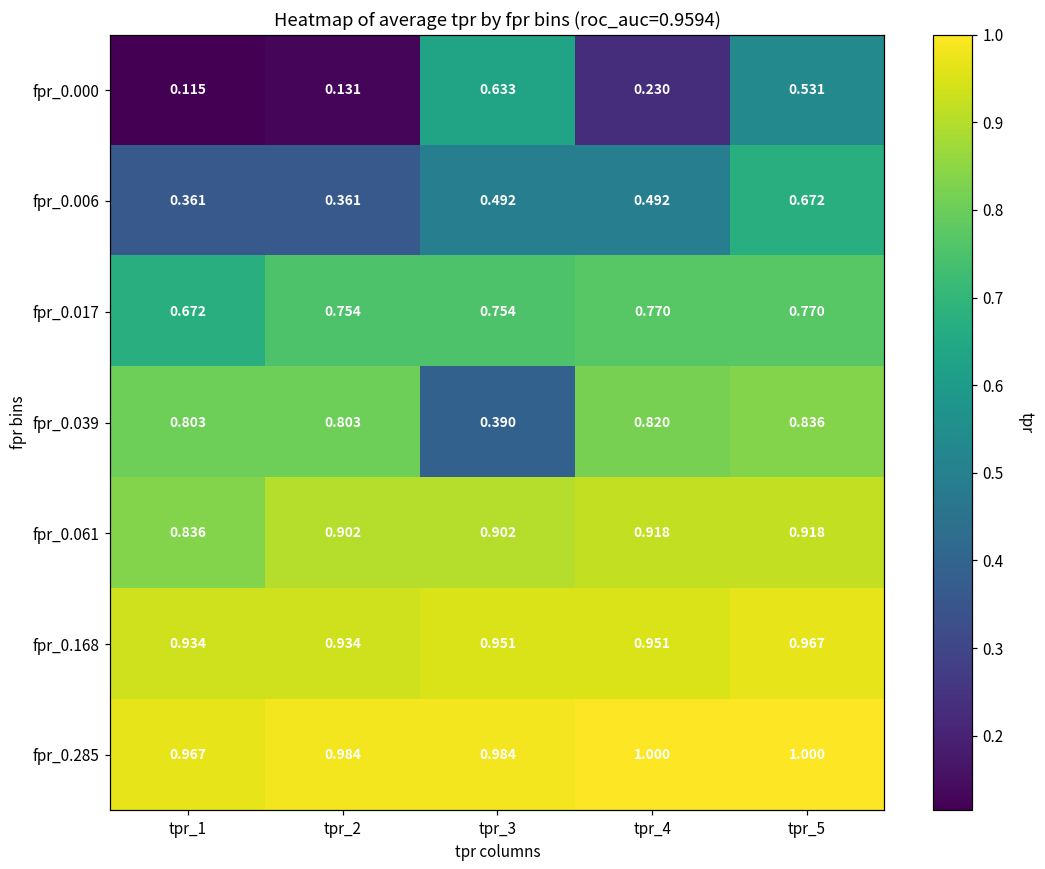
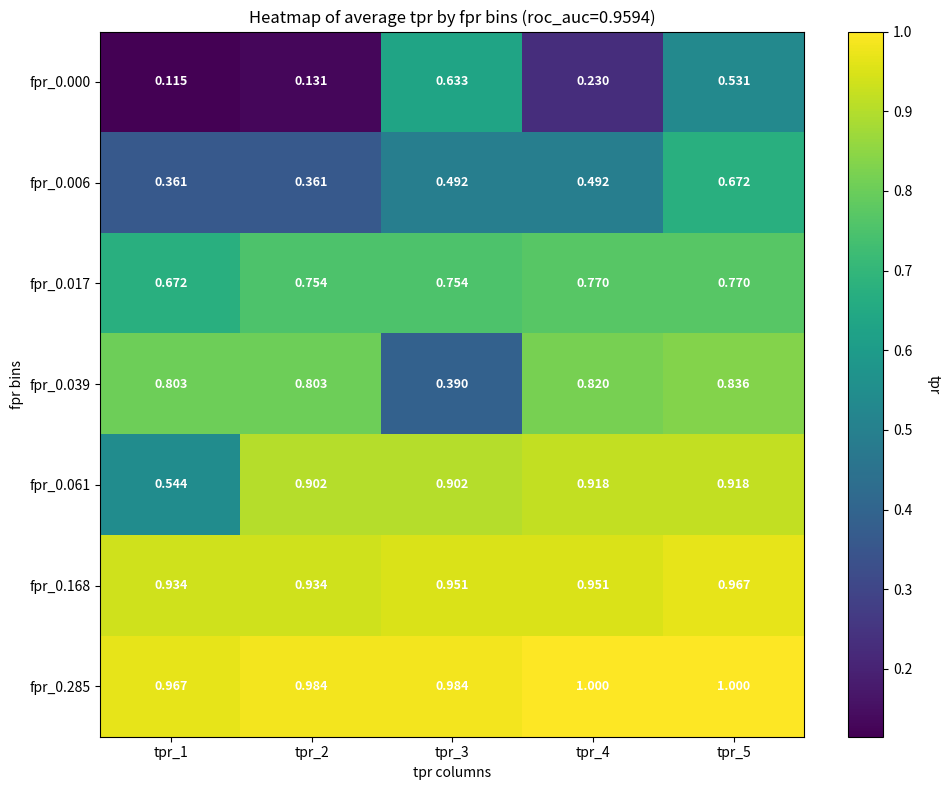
  {
    "fpr_0.000": {
      "tpr_1": 0.115,
      "tpr_2": 0.131,
      "tpr_3": 0.633,
      "tpr_4": 0.230,
      "tpr_5": 0.531
    },
    "fpr_0.006": {
      "tpr_1": 0.361,
      "tpr_2": 0.361,
      "tpr_3": 0.492,
      "tpr_4": 0.492,
      "tpr_5": 0.672
    },
    "fpr_0.017": {
      "tpr_1": 0.672,
      "tpr_2": 0.754,
      "tpr_3": 0.754,
      "tpr_4": 0.770,
      "tpr_5": 0.770
    },
    "fpr_0.039": {
      "tpr_1": 0.803,
      "tpr_2": 0.803,
      "tpr_3": 0.390,
      "tpr_4": 0.820,
      "tpr_5": 0.836
    },
    "fpr_0.061": {
-     "tpr_1": 0.836,
+     "tpr_1": 0.544,
      "tpr_2": 0.902,
      "tpr_3": 0.902,
      "tpr_4": 0.918,
      "tpr_5": 0.918
    },
    "fpr_0.168": {
      "tpr_1": 0.934,
      "tpr_2": 0.934,
      "tpr_3": 0.951,
      "tpr_4": 0.951,
      "tpr_5": 0.967
    },
    "fpr_0.285": {
      "tpr_1": 0.967,
      "tpr_2": 0.984,
      "tpr_3": 0.984,
      "tpr_4": 1.000,
      "tpr_5": 1.000
    }
  }
